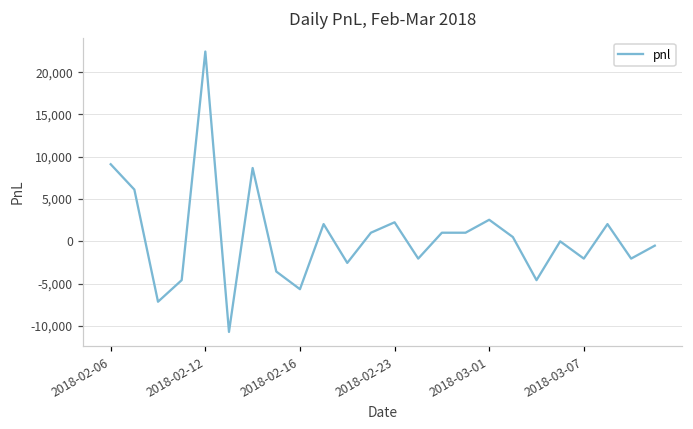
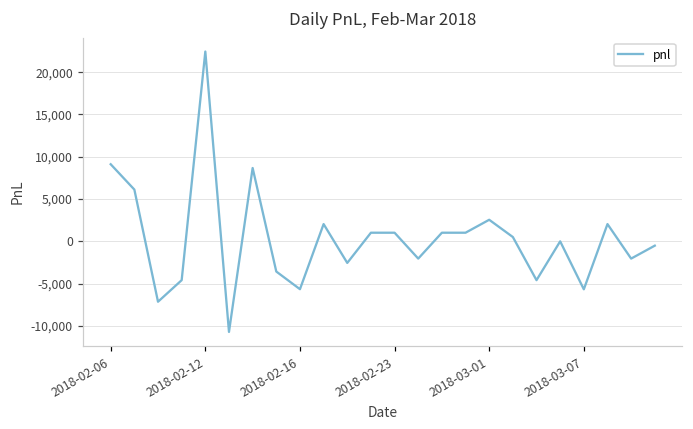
  {
    "2018-02-06": "9,000",
    "2018-02-12": "22,000",
    "2018-02-16": "-6,000",
-   "2018-02-23": "2,000",
+   "2018-02-23": "1,000",
    "2018-03-01": "3,000",
-   "2018-03-07": "-2,000"
+   "2018-03-07": "-6,000"
  }
